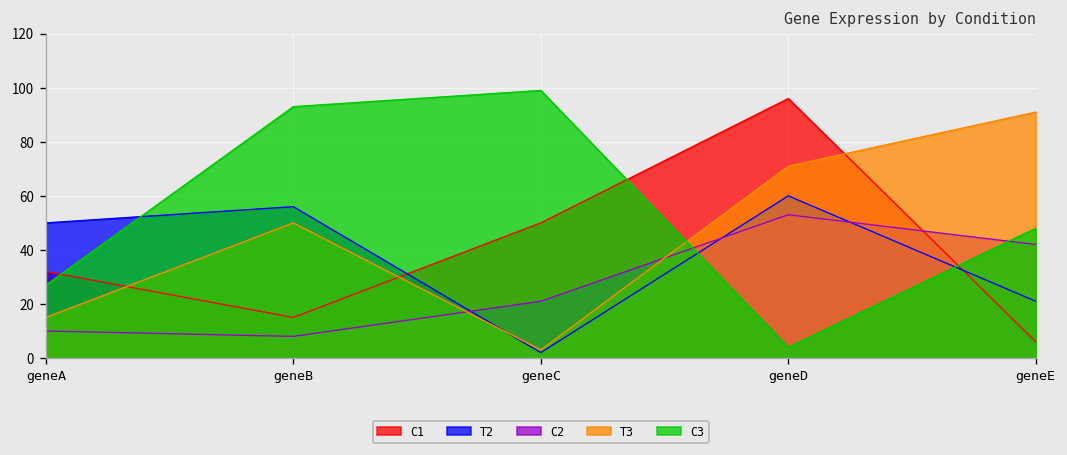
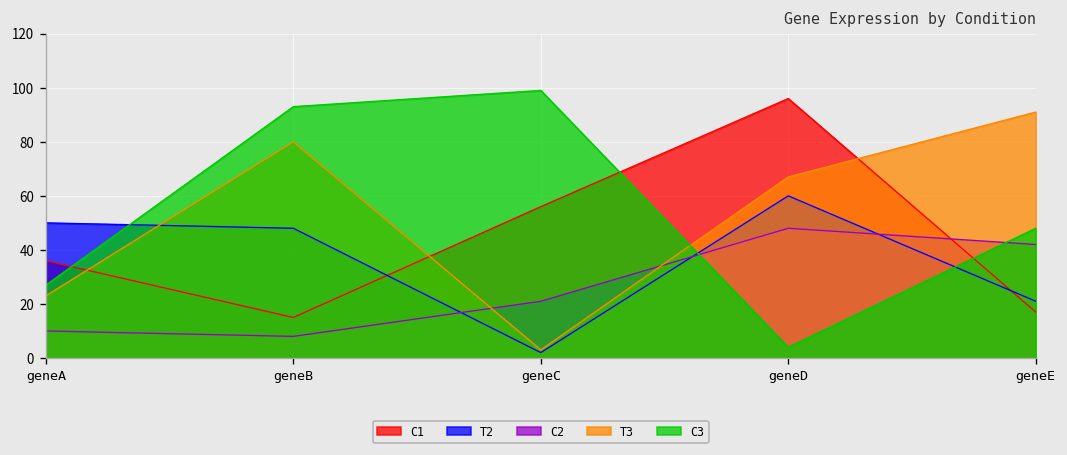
  {
    "C1": {
-     "geneA": 32,
+     "geneA": 36,
      "geneB": 15,
-     "geneC": 50,
+     "geneC": 56,
      "geneD": 96,
-     "geneE": 6
+     "geneE": 17
    },
    "T2": {
      "geneA": 50,
-     "geneB": 56,
+     "geneB": 48,
      "geneD": 60,
      "geneE": 21
    },
    "C2": {
      "geneA": 10,
      "geneB": 8,
      "geneC": 21,
-     "geneD": 53,
+     "geneD": 48,
      "geneE": 42
    },
    "T3": {
-     "geneA": 15,
-     "geneB": 50,
-     "geneD": 71,
+     "geneA": 23,
+     "geneB": 80,
+     "geneD": 67,
      "geneE": 91
    },
    "C3": {
      "geneA": 27,
      "geneB": 93,
      "geneC": 99,
      "geneD": 4,
      "geneE": 48
    }
  }
